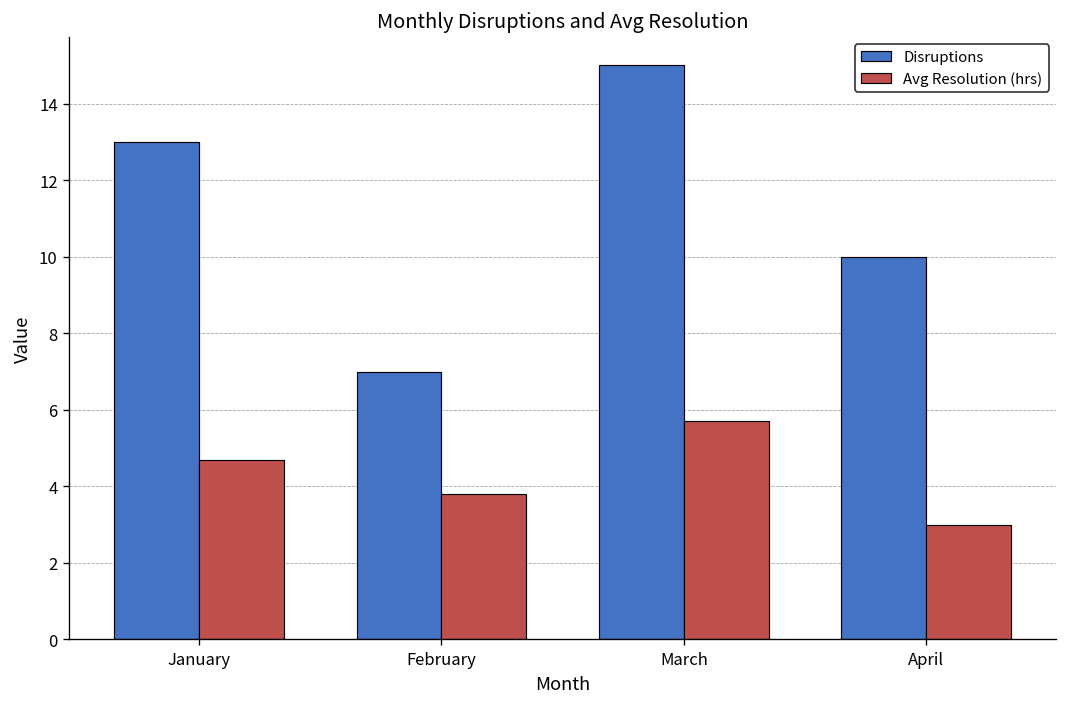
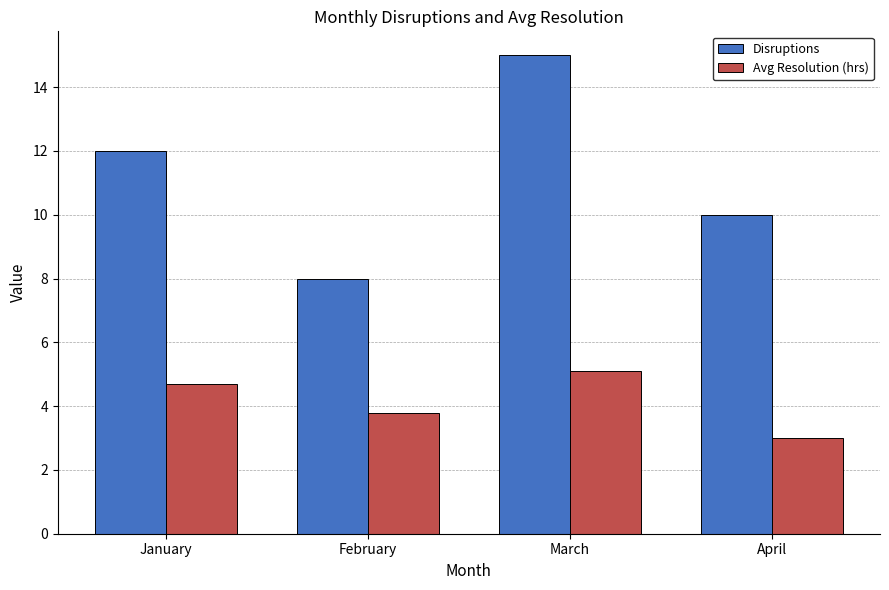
  {
    "Disruptions": {
-     "January": 13,
-     "February": 7,
+     "January": 12,
+     "February": 8,
      "March": 15,
      "April": 10
    },
    "Avg Resolution (hrs)": {
      "January": 4.7,
      "February": 3.8,
-     "March": 5.7,
+     "March": 5.1,
      "April": 3.0
    }
  }
